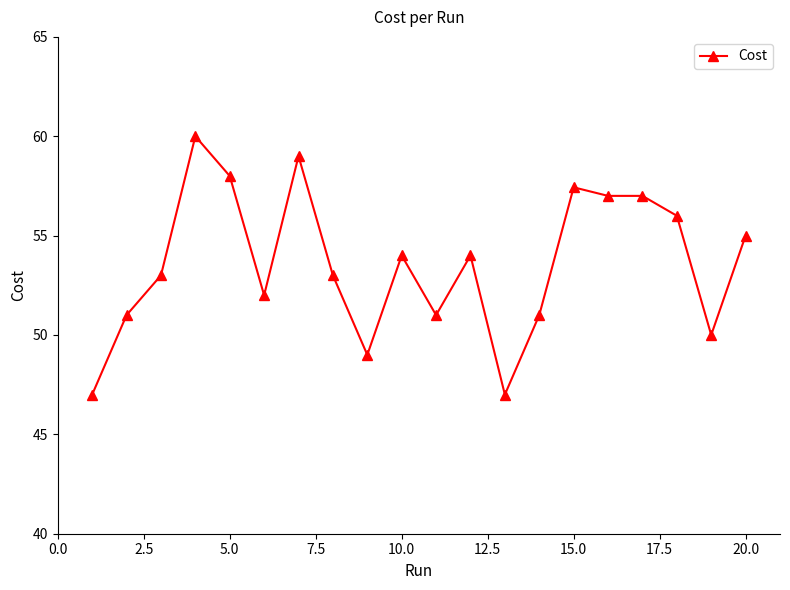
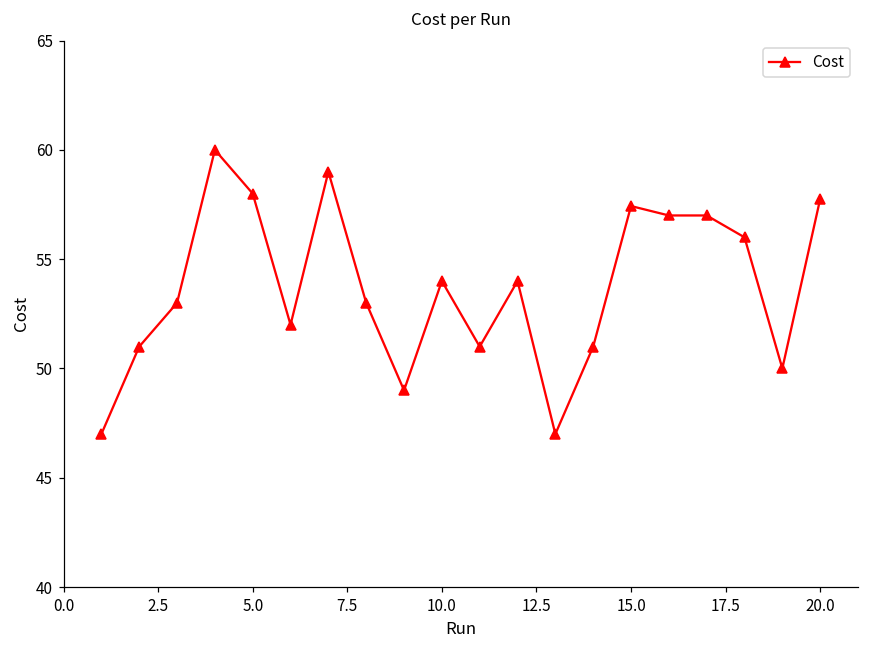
  {
    "5.0": 58.0,
    "10.0": 54.0,
    "15.0": 57.4,
-   "20.0": 55.0
+   "20.0": 57.8
  }
